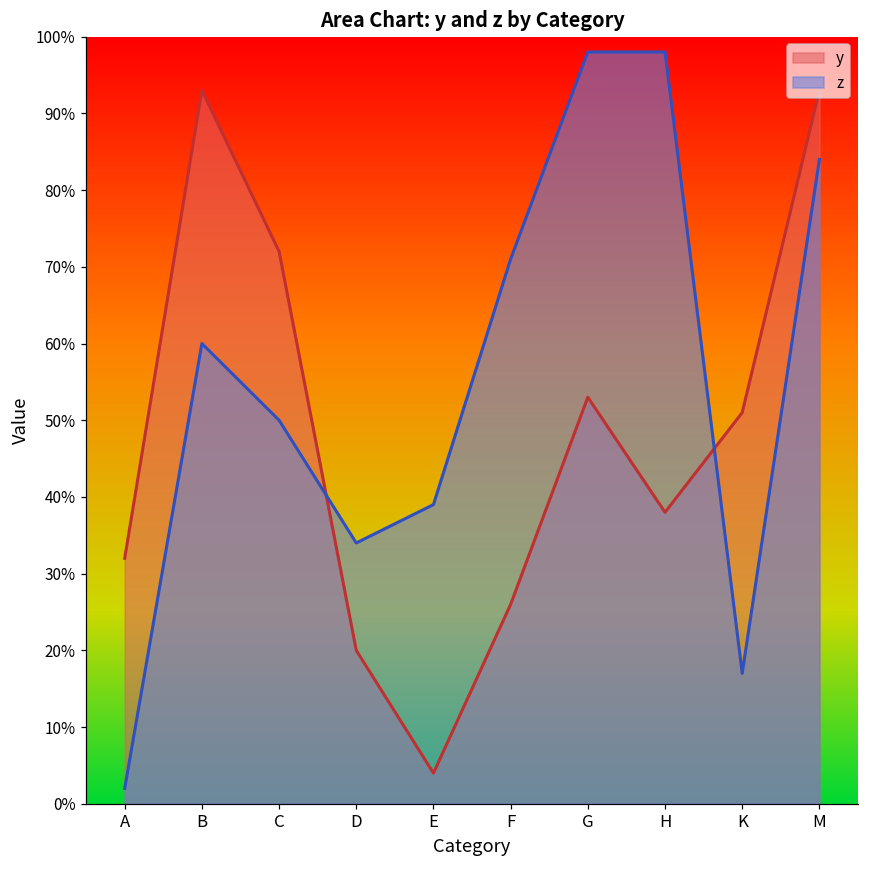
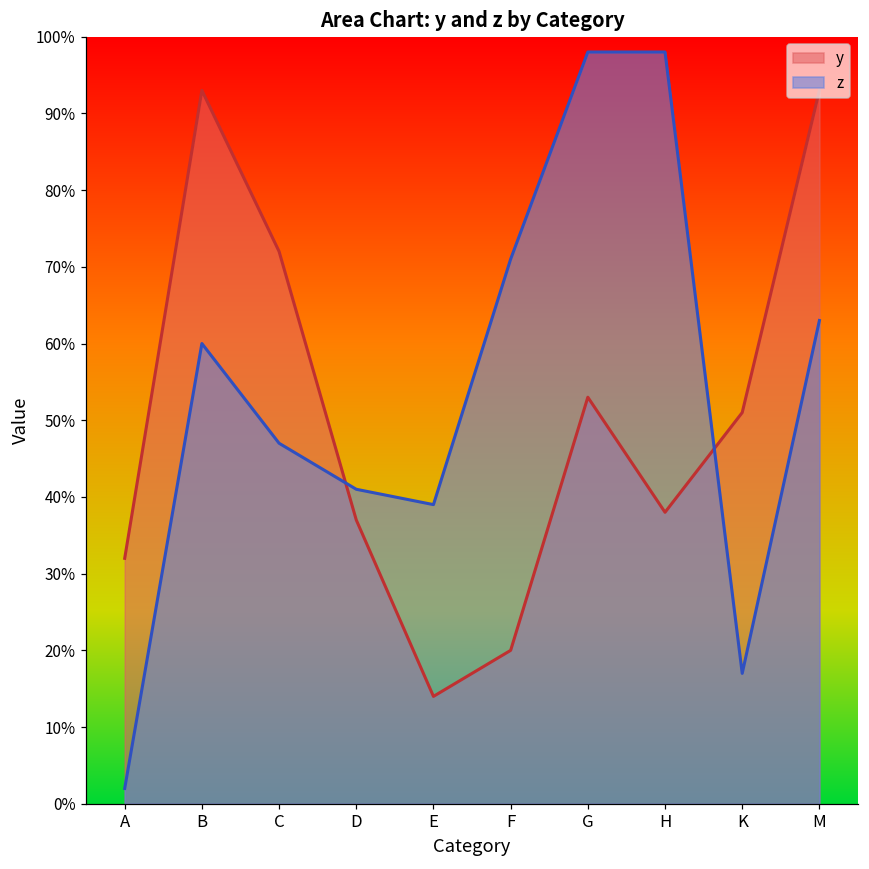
  {
    "y": {
      "A": "32%",
      "B": "93%",
      "C": "72%",
-     "D": "20%",
-     "E": "4%",
-     "F": "26%",
+     "D": "37%",
+     "E": "14%",
+     "F": "20%",
      "G": "53%",
      "H": "38%",
      "K": "51%"
    },
    "z": {
      "A": "2%",
      "B": "60%",
-     "C": "50%",
-     "D": "34%",
+     "C": "47%",
+     "D": "41%",
      "E": "39%",
      "F": "71%",
      "G": "98%",
      "H": "98%",
      "K": "17%",
-     "M": "84%"
+     "M": "63%"
    }
  }
